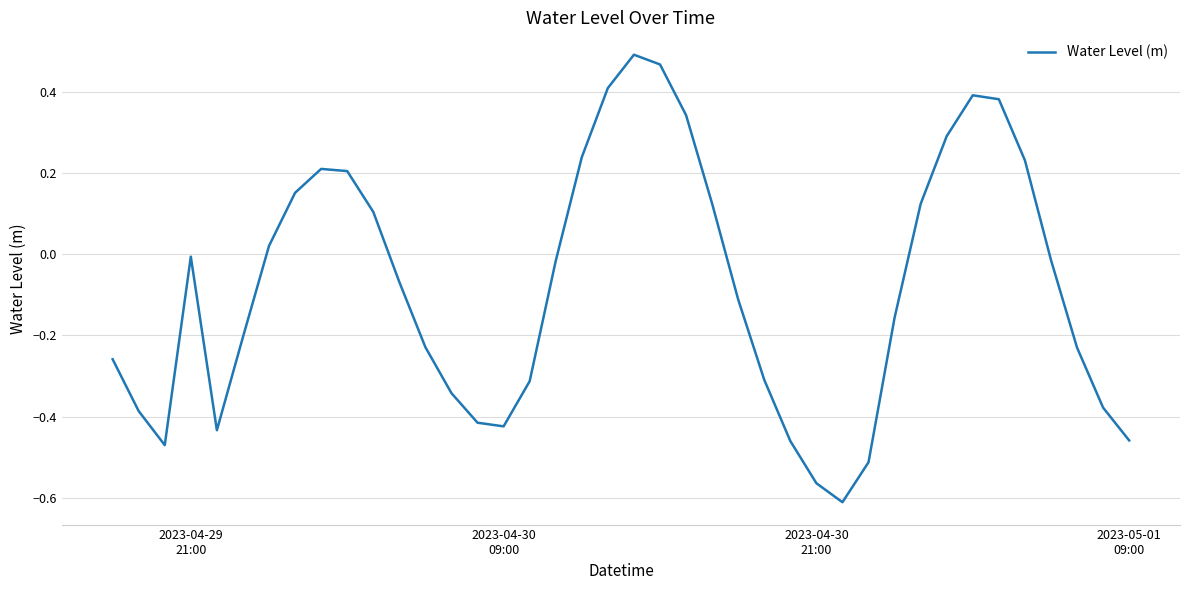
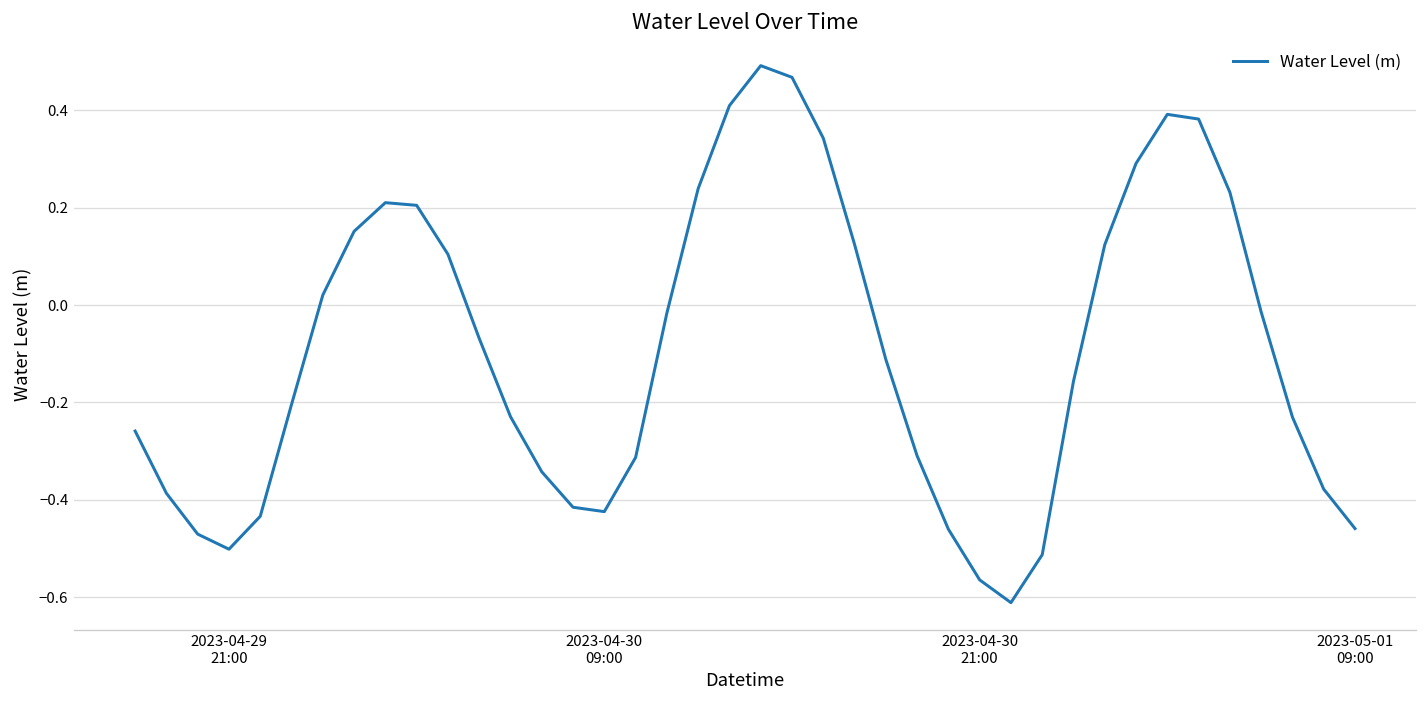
  {
-   "2023-04-29 21:00": -0.01,
+   "2023-04-29 21:00": -0.50,
    "2023-04-30 09:00": -0.42,
    "2023-04-30 21:00": -0.56,
    "2023-05-01 09:00": -0.46
  }
